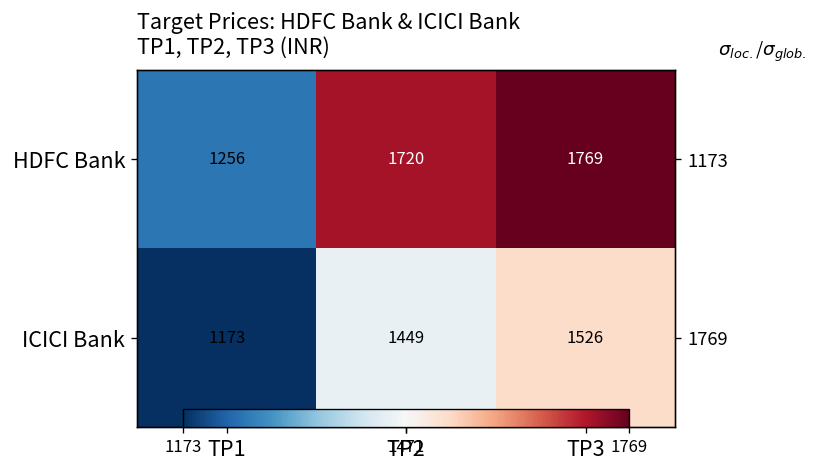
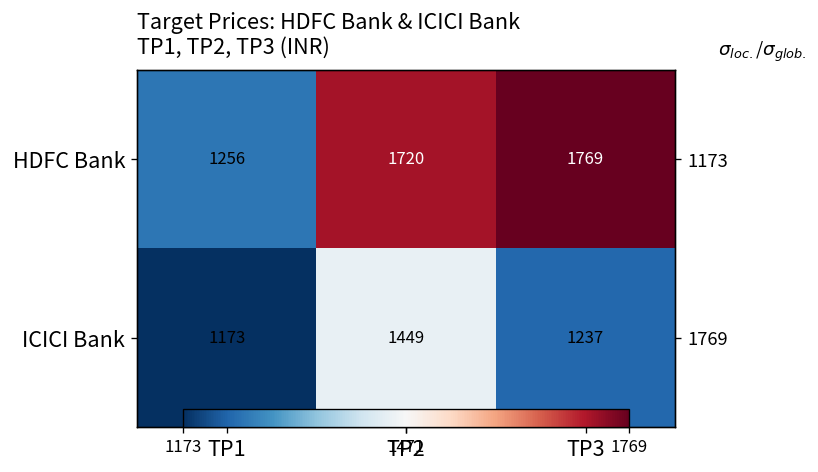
  {
    "HDFC Bank": {
      "TP1": 1256,
      "TP2": 1720,
      "TP3": 1769
    },
    "ICICI Bank": {
      "TP1": 1173,
      "TP2": 1449,
-     "TP3": 1526
+     "TP3": 1237
    }
  }
